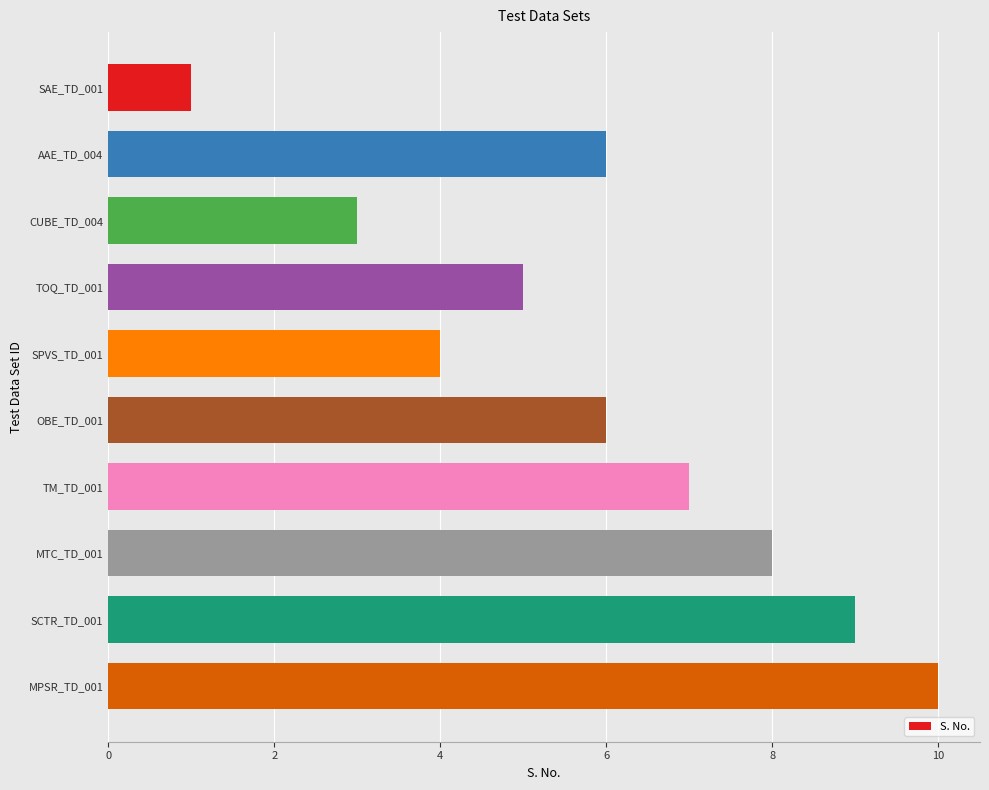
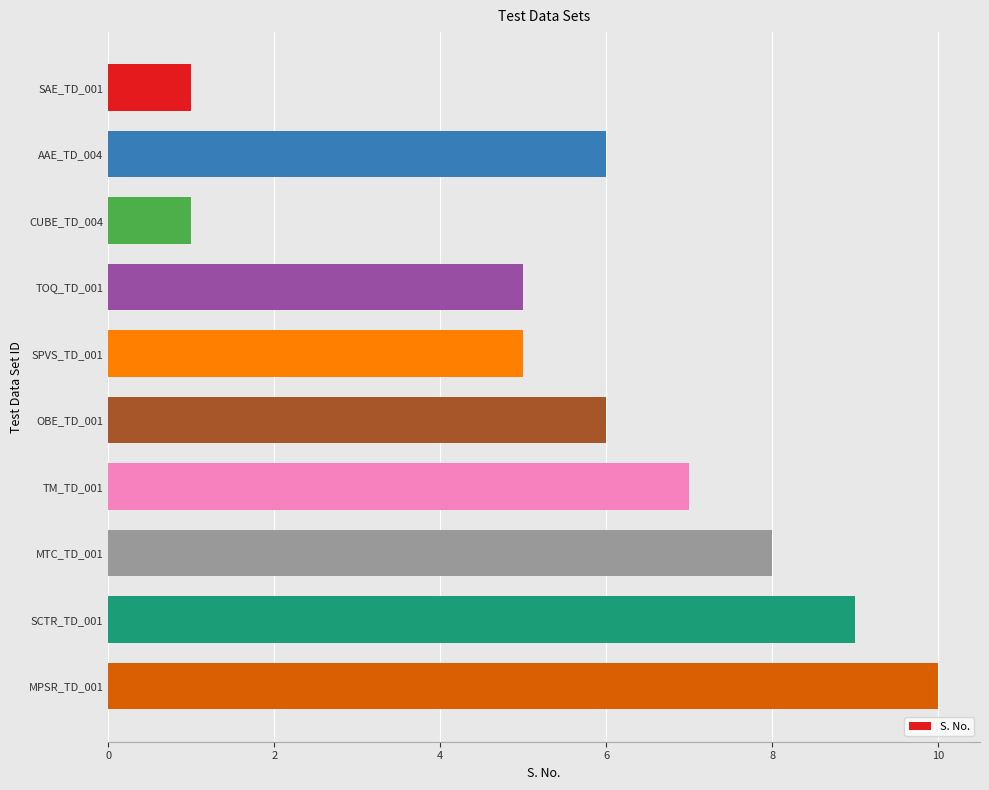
  {
    "SAE_TD_001": 1,
    "AAE_TD_004": 6,
-   "CUBE_TD_004": 3,
+   "CUBE_TD_004": 1,
    "TOQ_TD_001": 5,
-   "SPVS_TD_001": 4,
+   "SPVS_TD_001": 5,
    "OBE_TD_001": 6,
    "TM_TD_001": 7,
    "MTC_TD_001": 8,
    "SCTR_TD_001": 9,
    "MPSR_TD_001": 10
  }
